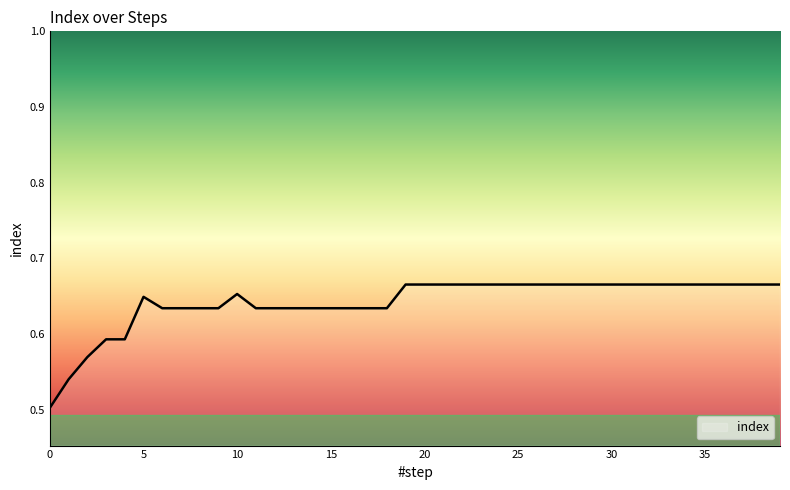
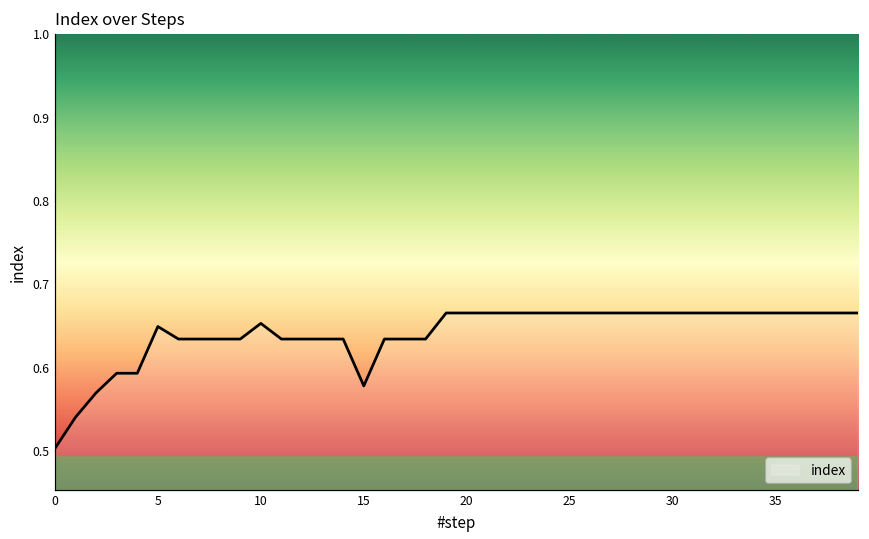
  {
    "0": 0.50,
    "5": 0.65,
    "10": 0.65,
-   "15": 0.63,
+   "15": 0.58,
    "20": 0.67,
    "25": 0.67,
    "30": 0.67,
    "35": 0.67
  }
